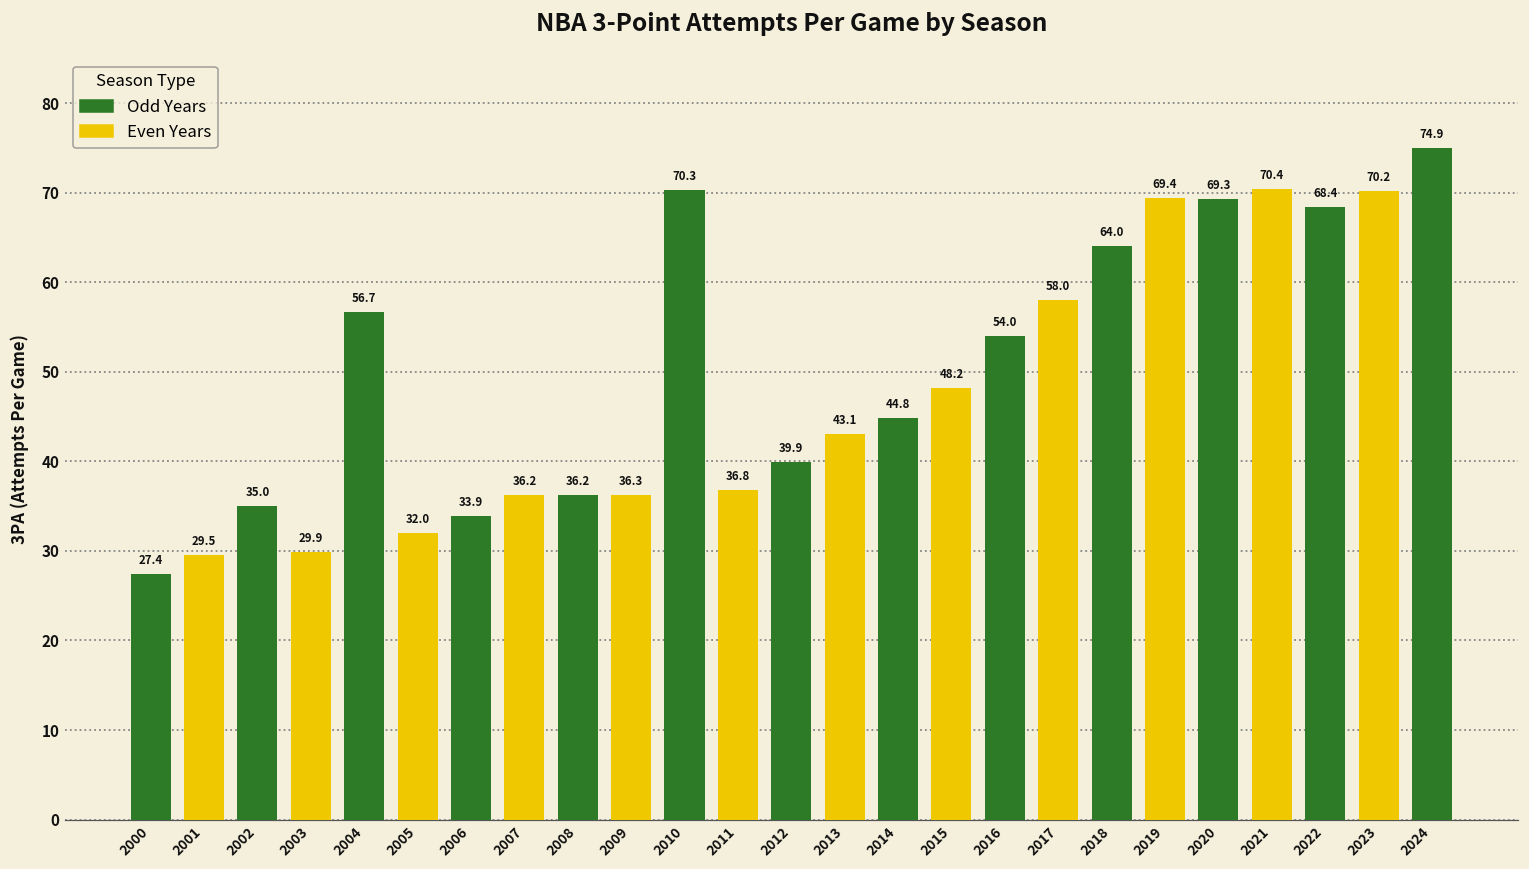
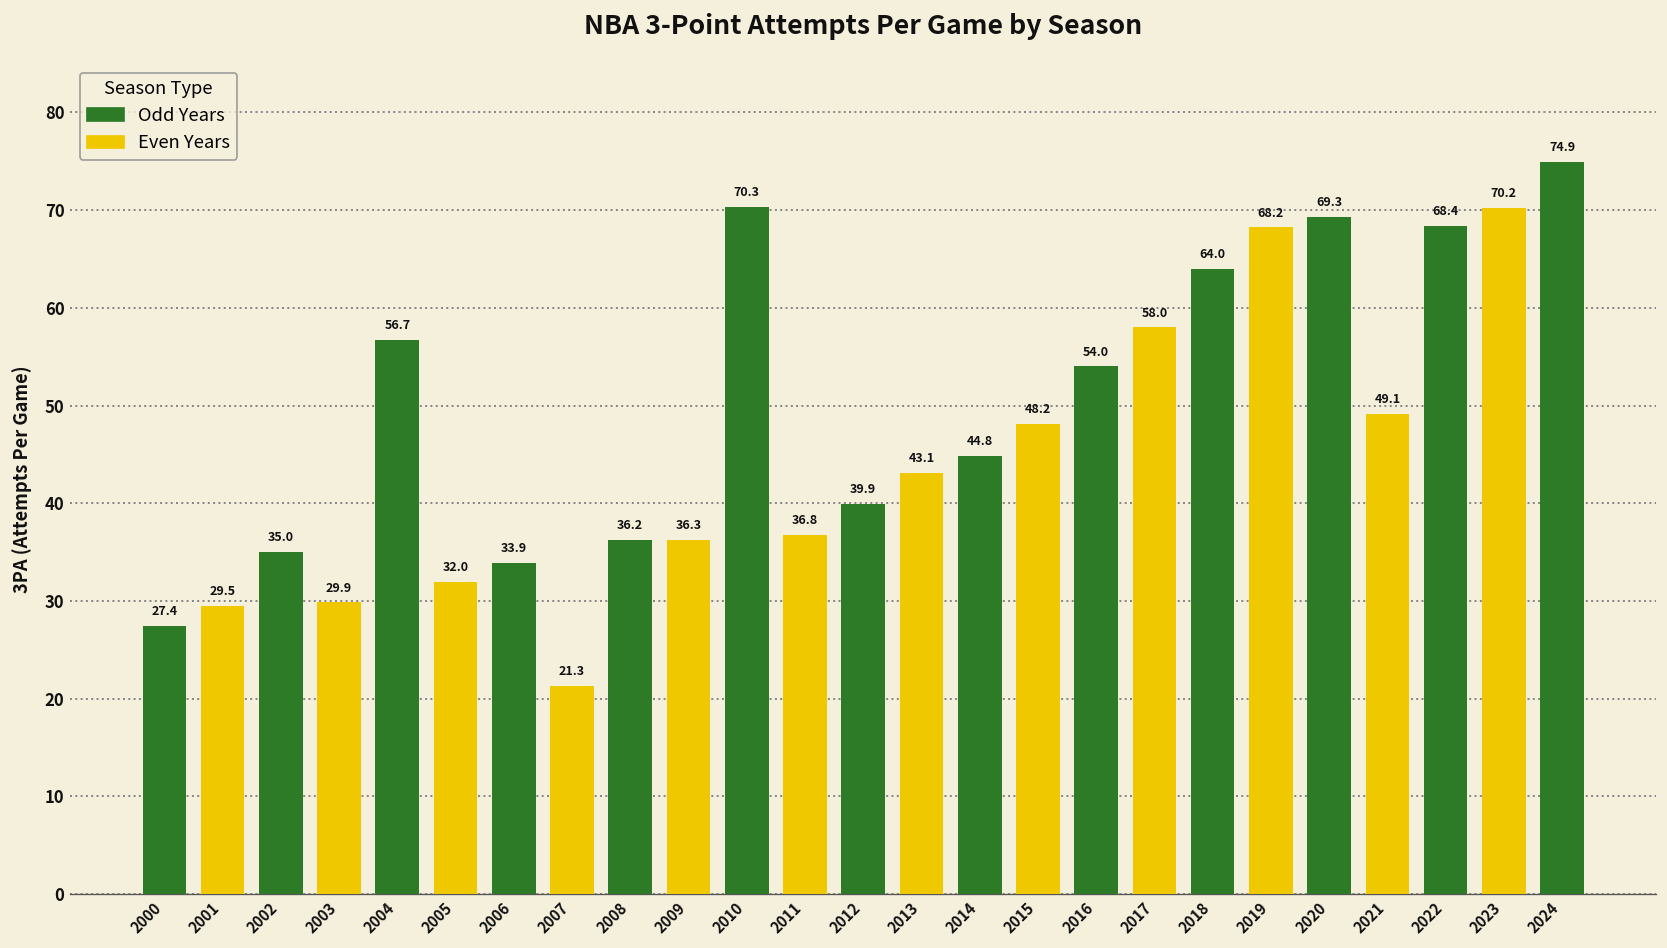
  {
    "2000": 27.4,
    "2001": 29.5,
    "2002": 35.0,
    "2003": 29.9,
    "2004": 56.7,
    "2005": 32.0,
    "2006": 33.9,
-   "2007": 36.2,
+   "2007": 21.3,
    "2008": 36.2,
    "2009": 36.3,
    "2010": 70.3,
    "2011": 36.8,
    "2012": 39.9,
    "2013": 43.1,
    "2014": 44.8,
    "2015": 48.2,
    "2016": 54.0,
    "2017": 58.0,
    "2018": 64.0,
-   "2019": 69.4,
+   "2019": 68.2,
    "2020": 69.3,
-   "2021": 70.4,
+   "2021": 49.1,
    "2022": 68.4,
    "2023": 70.2,
    "2024": 74.9
  }
